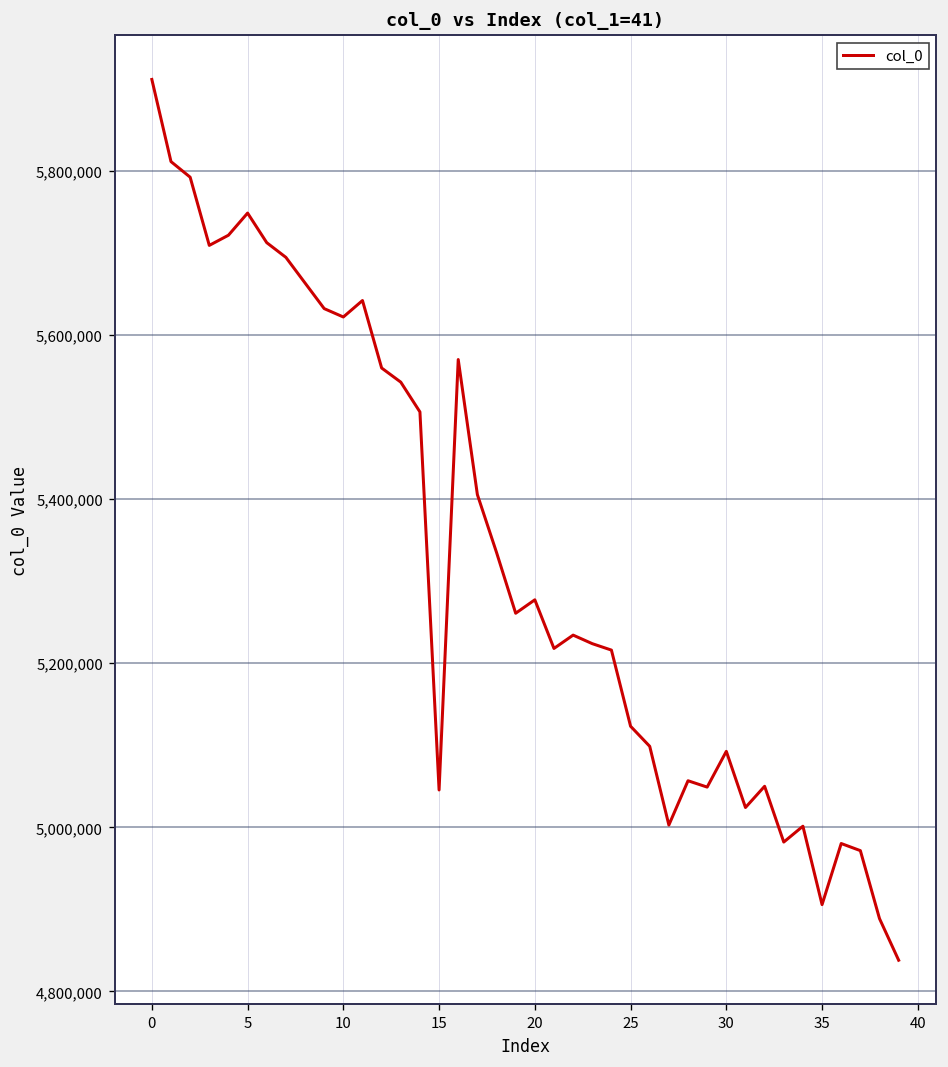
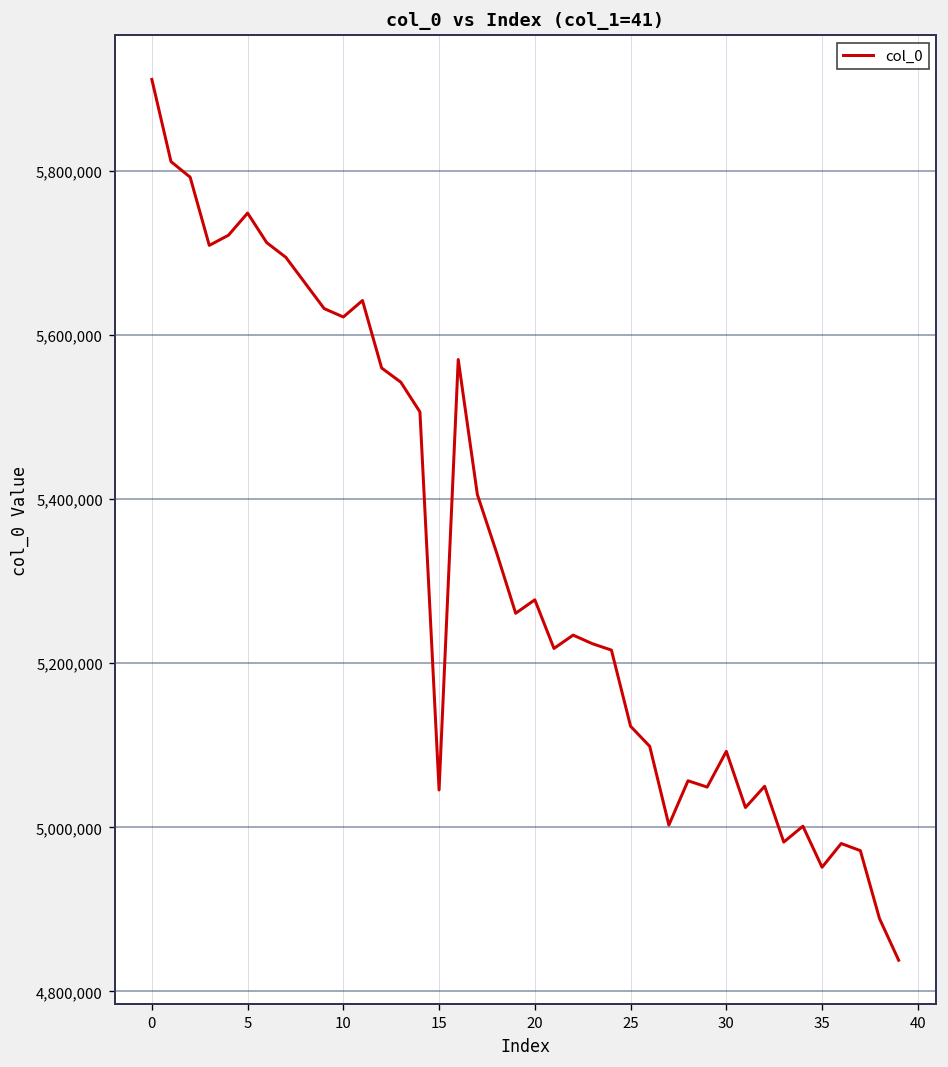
  {
    "0": "5,910,000",
    "5": "5,750,000",
    "10": "5,620,000",
    "15": "5,050,000",
    "20": "5,280,000",
    "25": "5,120,000",
    "30": "5,090,000",
-   "35": "4,910,000"
+   "35": "4,950,000"
  }
